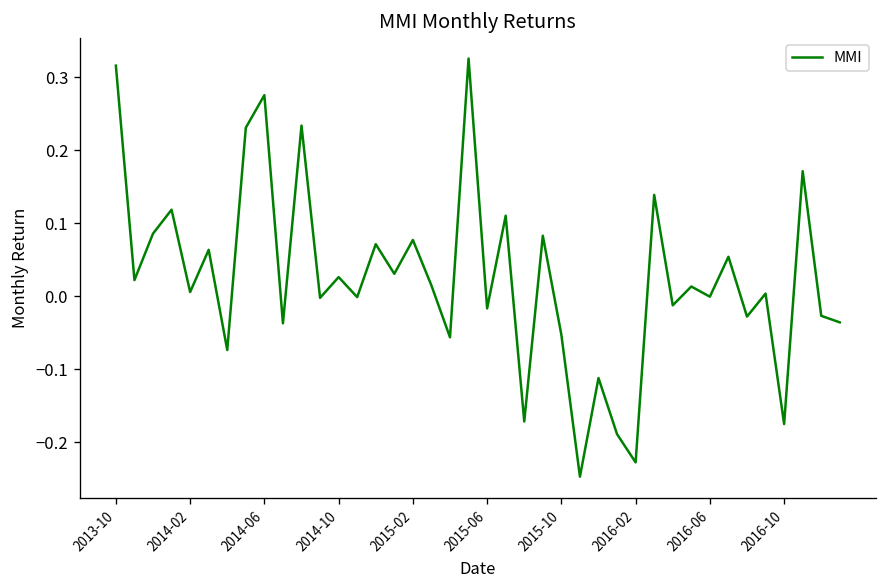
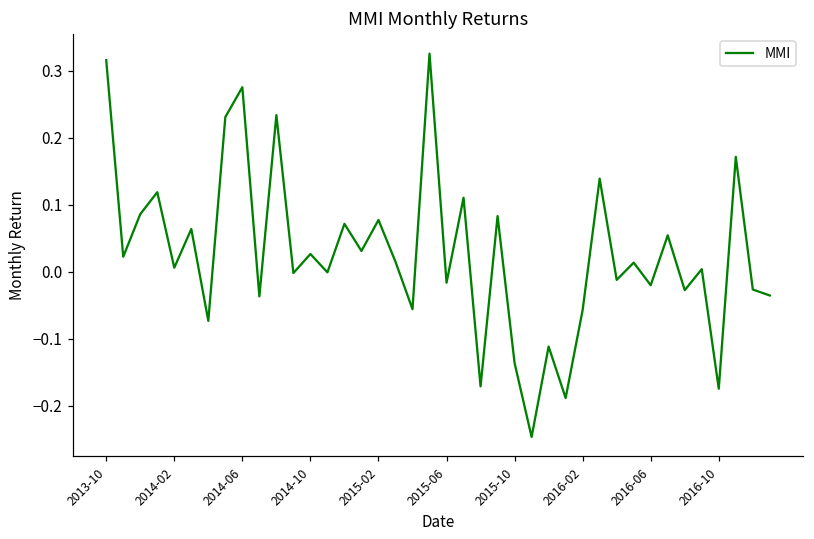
  {
    "2013-10": 0.32,
    "2014-02": 0.01,
    "2014-06": 0.28,
    "2014-10": 0.03,
    "2015-02": 0.08,
    "2015-06": -0.02,
-   "2015-10": -0.05,
-   "2016-02": -0.23,
-   "2016-06": 0.00,
+   "2015-10": -0.14,
+   "2016-02": -0.06,
+   "2016-06": -0.02,
    "2016-10": -0.17
  }
